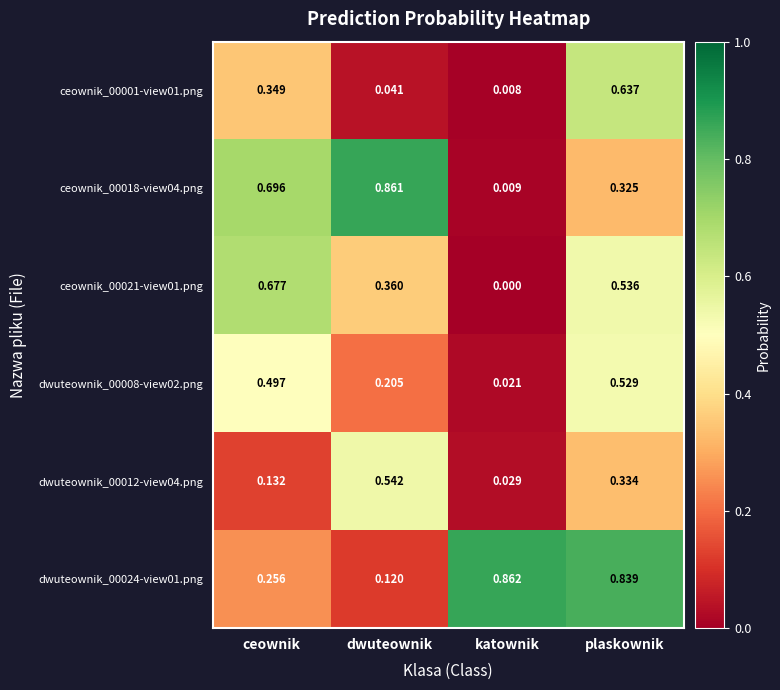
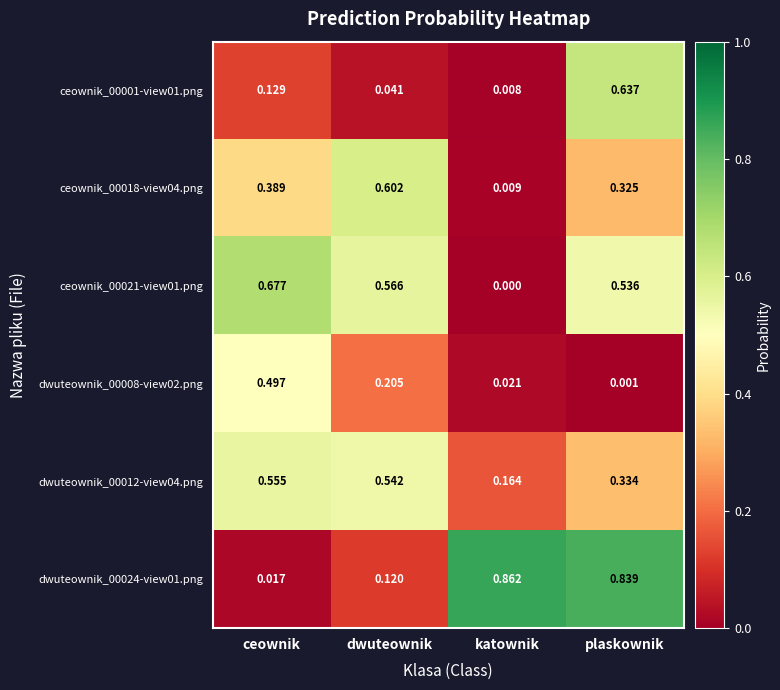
  {
    "ceownik_00001-view01.png": {
-     "ceownik": 0.349,
+     "ceownik": 0.129,
      "dwuteownik": 0.041,
      "katownik": 0.008,
      "plaskownik": 0.637
    },
    "ceownik_00018-view04.png": {
-     "ceownik": 0.696,
-     "dwuteownik": 0.861,
+     "ceownik": 0.389,
+     "dwuteownik": 0.602,
      "katownik": 0.009,
      "plaskownik": 0.325
    },
    "ceownik_00021-view01.png": {
      "ceownik": 0.677,
-     "dwuteownik": 0.360,
+     "dwuteownik": 0.566,
      "katownik": 0.000,
      "plaskownik": 0.536
    },
    "dwuteownik_00008-view02.png": {
      "ceownik": 0.497,
      "dwuteownik": 0.205,
      "katownik": 0.021,
-     "plaskownik": 0.529
+     "plaskownik": 0.001
    },
    "dwuteownik_00012-view04.png": {
-     "ceownik": 0.132,
+     "ceownik": 0.555,
      "dwuteownik": 0.542,
-     "katownik": 0.029,
+     "katownik": 0.164,
      "plaskownik": 0.334
    },
    "dwuteownik_00024-view01.png": {
-     "ceownik": 0.256,
+     "ceownik": 0.017,
      "dwuteownik": 0.120,
      "katownik": 0.862,
      "plaskownik": 0.839
    }
  }
